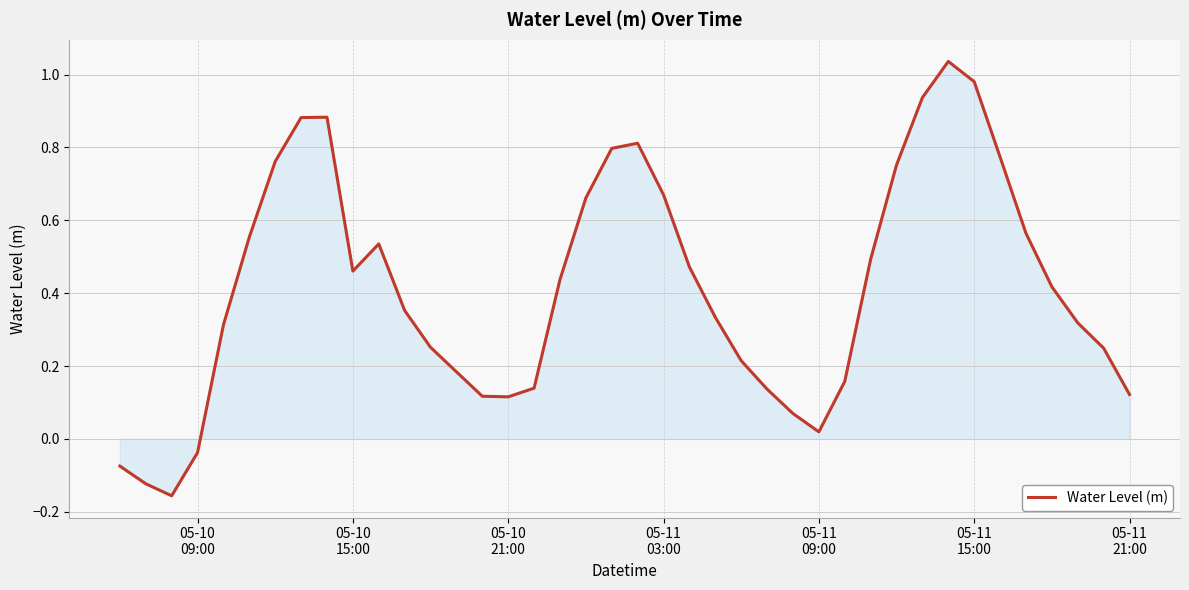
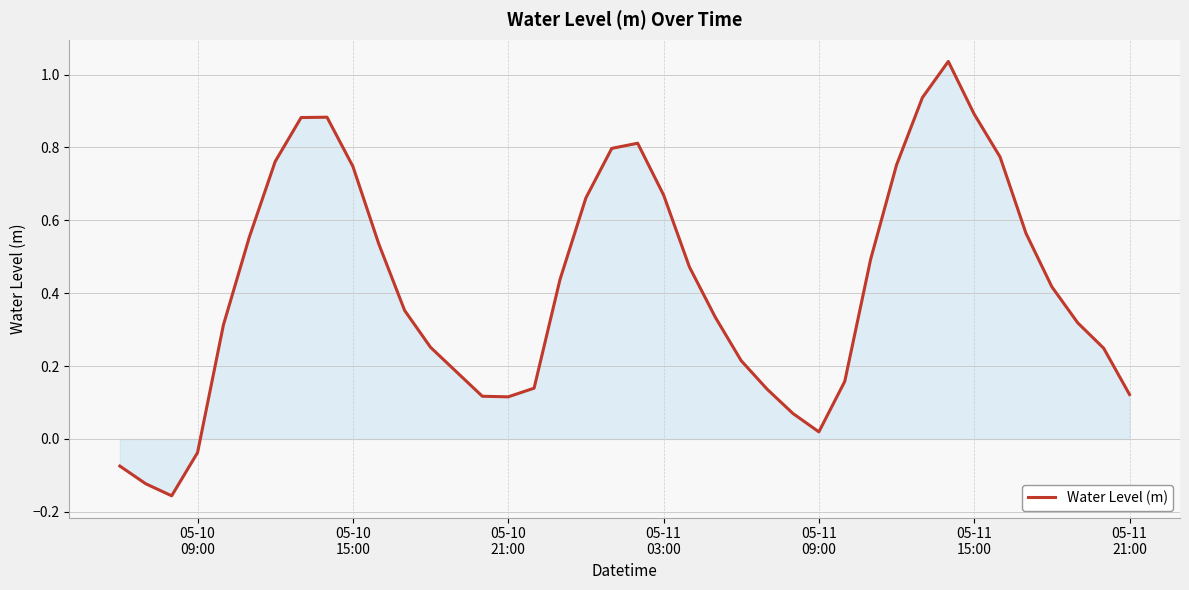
  {
    "Water Level (m)": {
      "05-10 09:00": -0.04,
-     "05-10 15:00": 0.46,
-     "05-11 15:00": 0.98
+     "05-10 15:00": 0.75,
+     "05-11 15:00": 0.89
    }
  }
